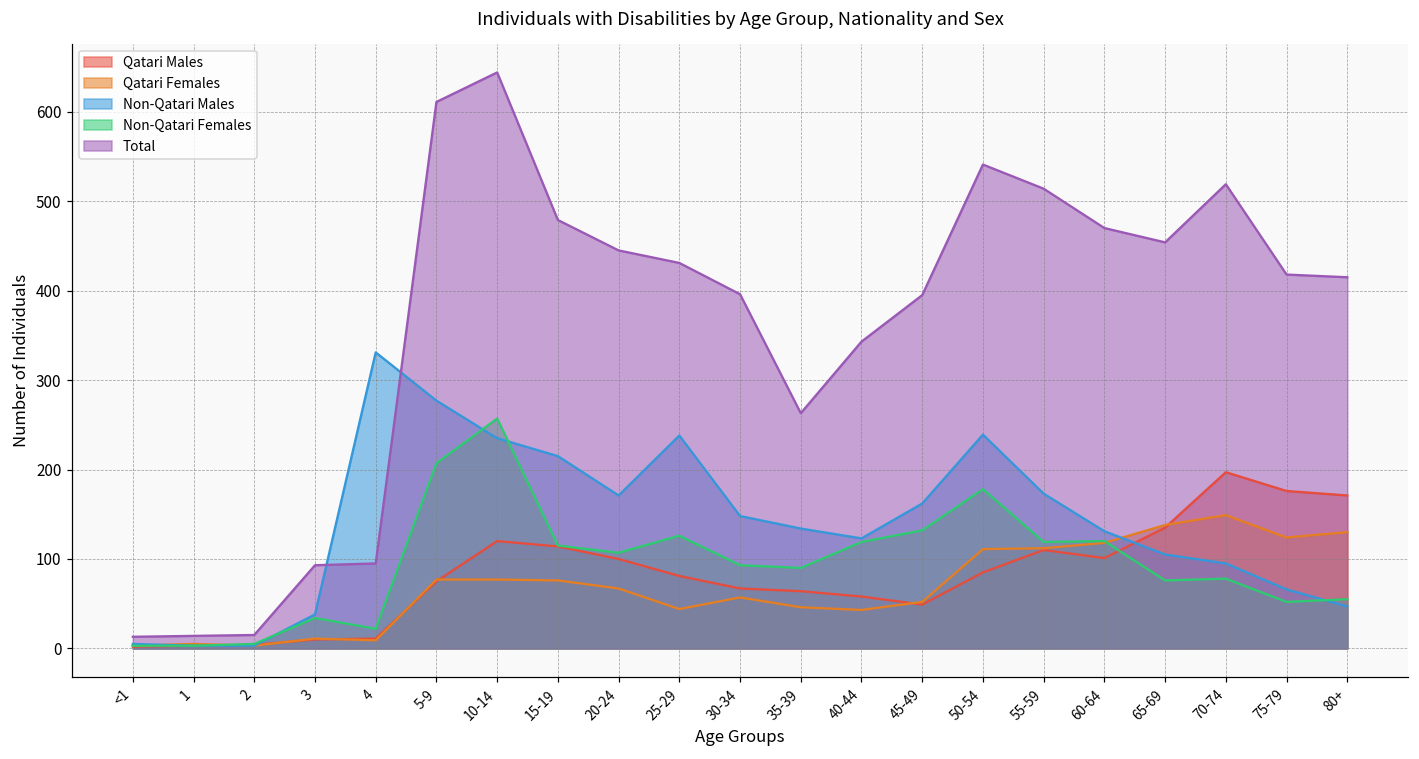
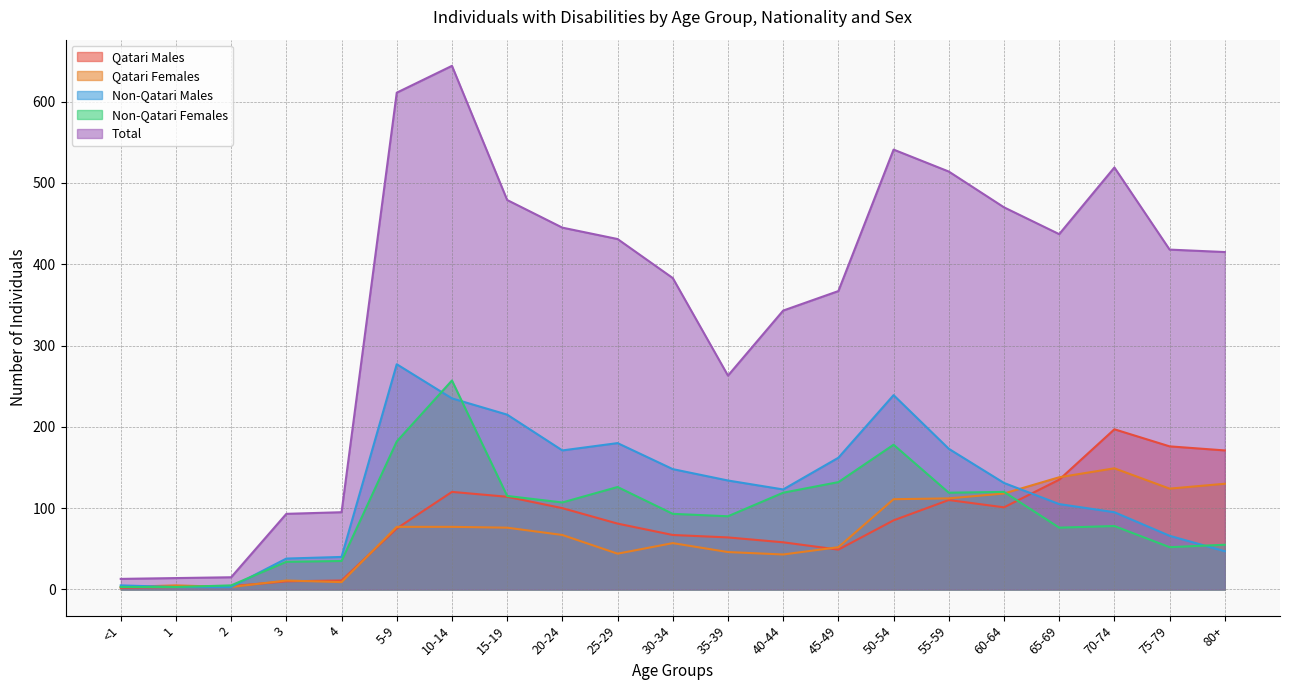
  {
    "Non-Qatari Males": {
      "3": 40,
-     "4": 330,
+     "4": 40,
      "5-9": 280,
      "10-14": 240,
      "15-19": 220,
      "20-24": 170,
-     "25-29": 240,
+     "25-29": 180,
      "30-34": 150,
      "35-39": 130,
      "40-44": 120,
      "45-49": 160,
      "50-54": 240,
      "55-59": 170,
      "60-64": 130,
      "65-69": 110,
      "70-74": 100,
      "75-79": 70,
      "80+": 50
    },
    "Non-Qatari Females": {
      "3": 30,
-     "4": 20,
-     "5-9": 210,
+     "4": 40,
+     "5-9": 180,
      "10-14": 260,
      "20-24": 110,
      "25-29": 130,
      "30-34": 90,
      "35-39": 90,
      "40-44": 120,
      "45-49": 130,
      "50-54": 180,
      "55-59": 120,
      "65-69": 80,
      "70-74": 80,
      "75-79": 50,
      "80+": 60
    },
    "Total": {
      "<1": 10,
      "1": 10,
      "2": 20,
      "3": 90,
      "4": 100,
      "5-9": 610,
      "10-14": 640,
      "15-19": 480,
      "20-24": 450,
      "25-29": 430,
-     "30-34": 400,
+     "30-34": 380,
      "35-39": 260,
      "40-44": 340,
-     "45-49": 400,
+     "45-49": 370,
      "50-54": 540,
      "55-59": 510,
      "60-64": 470,
-     "65-69": 450,
+     "65-69": 440,
      "70-74": 520,
      "75-79": 420,
      "80+": 420
    }
  }
